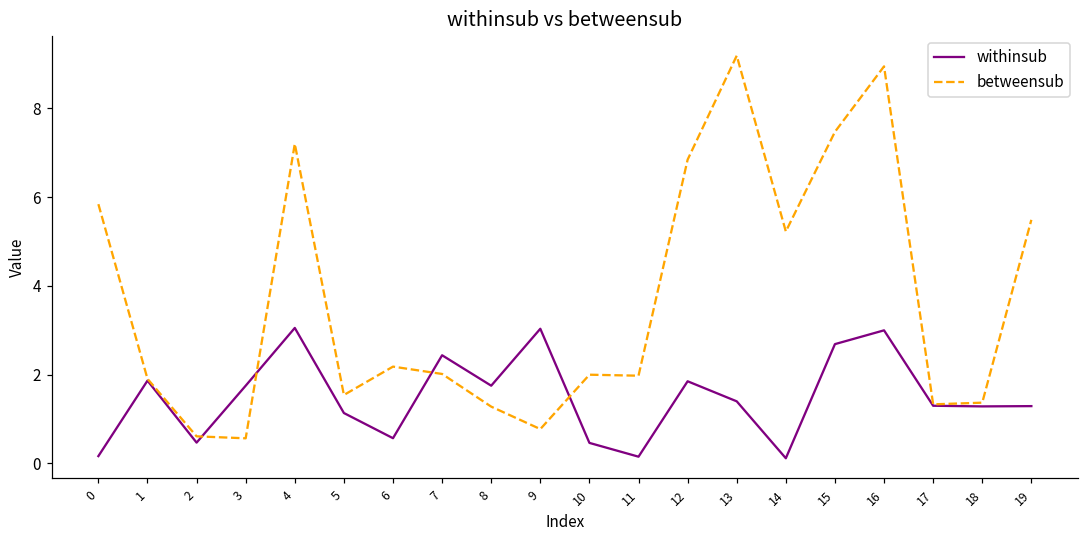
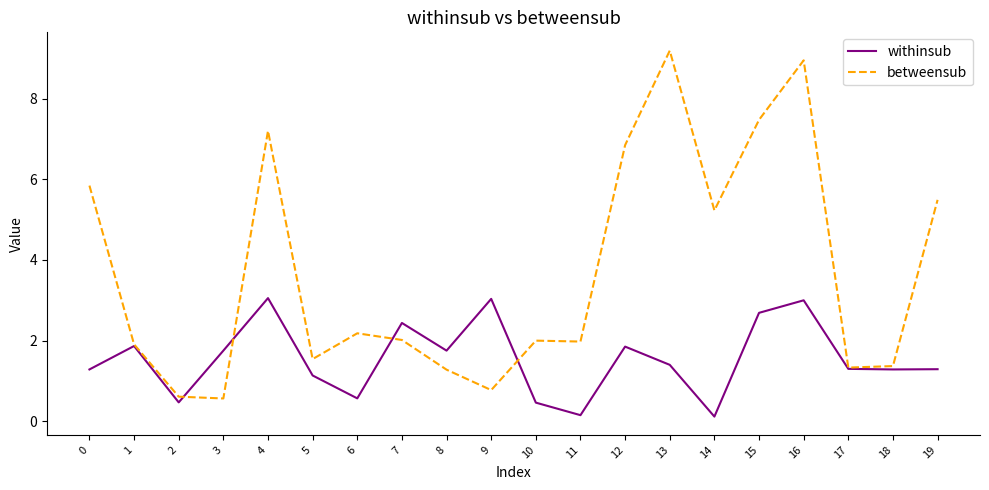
  {
    "withinsub": {
-     "0": 0.2,
+     "0": 1.3,
      "2": 0.5,
      "3": 1.8,
      "4": 3.1,
      "5": 1.1,
      "6": 0.6,
      "7": 2.4,
      "8": 1.8,
      "9": 3.0,
      "10": 0.5,
      "11": 0.1,
      "12": 1.8,
      "13": 1.4,
      "14": 0.1,
      "15": 2.7,
      "16": 3.0,
      "18": 1.3,
      "19": 1.3
    },
    "betweensub": {
      "0": 5.8,
      "2": 0.6,
      "3": 0.6,
      "4": 7.2,
      "5": 1.5,
      "6": 2.2,
      "7": 2.0,
      "8": 1.3,
      "9": 0.8,
      "10": 2.0,
      "11": 2.0,
      "12": 6.8,
      "13": 9.2,
      "14": 5.2,
      "15": 7.5,
      "16": 8.9,
      "18": 1.4,
      "19": 5.5
    }
  }
